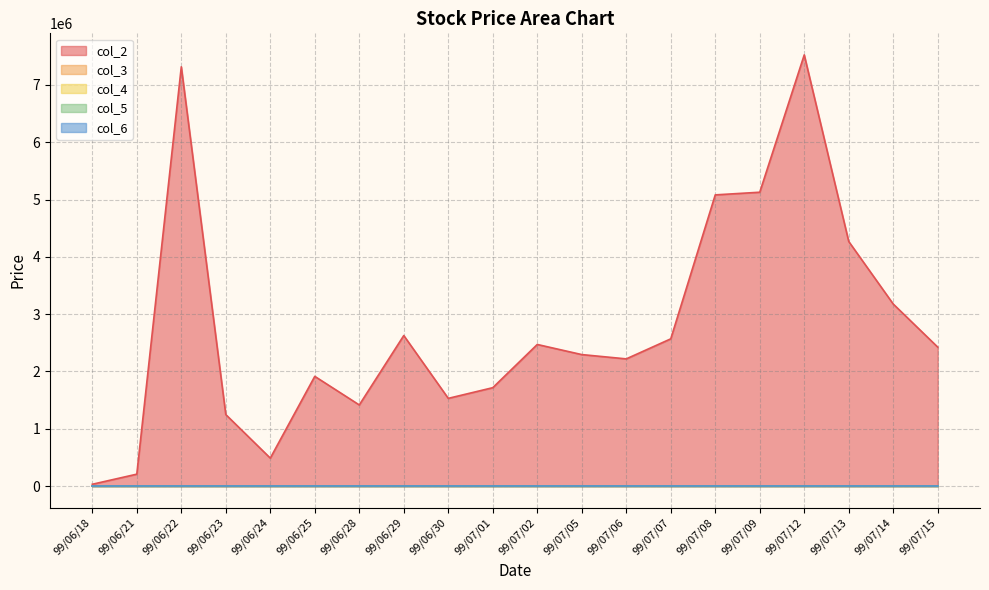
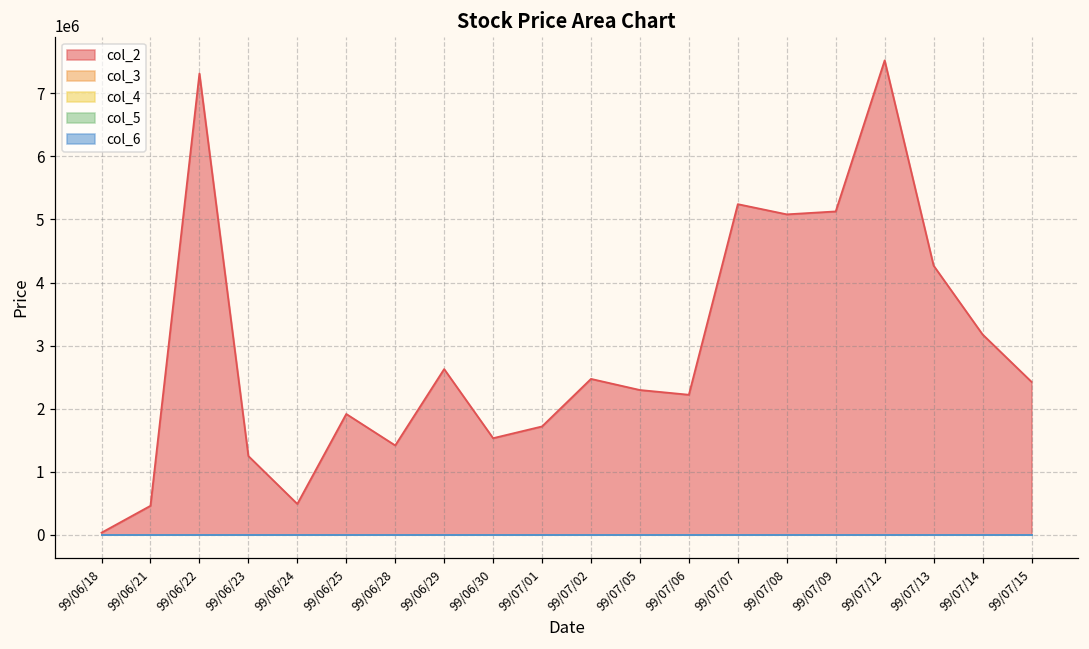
  {
    "col_2": {
-     "99/06/21": 200000,
+     "99/06/21": 500000,
      "99/06/22": 7300000,
      "99/06/23": 1200000,
      "99/06/24": 500000,
      "99/06/25": 1900000,
      "99/06/28": 1400000,
      "99/06/29": 2600000,
      "99/06/30": 1500000,
      "99/07/01": 1700000,
      "99/07/02": 2500000,
      "99/07/05": 2300000,
      "99/07/06": 2200000,
-     "99/07/07": 2600000,
+     "99/07/07": 5200000,
      "99/07/08": 5100000,
      "99/07/09": 5100000,
      "99/07/12": 7500000,
      "99/07/13": 4300000,
      "99/07/14": 3200000,
      "99/07/15": 2400000
    },
    "col_6": {
      "99/06/21": 0,
      "99/06/22": 0,
      "99/06/23": 0,
      "99/06/24": 0,
      "99/06/25": 0,
      "99/06/28": 0,
      "99/06/29": 0,
      "99/06/30": 0,
      "99/07/01": 0,
      "99/07/02": 0,
      "99/07/05": 0,
      "99/07/06": 0,
      "99/07/07": 0,
      "99/07/08": 0,
      "99/07/09": 0,
      "99/07/12": 0,
      "99/07/13": 0,
      "99/07/14": 0,
      "99/07/15": 0
    }
  }
